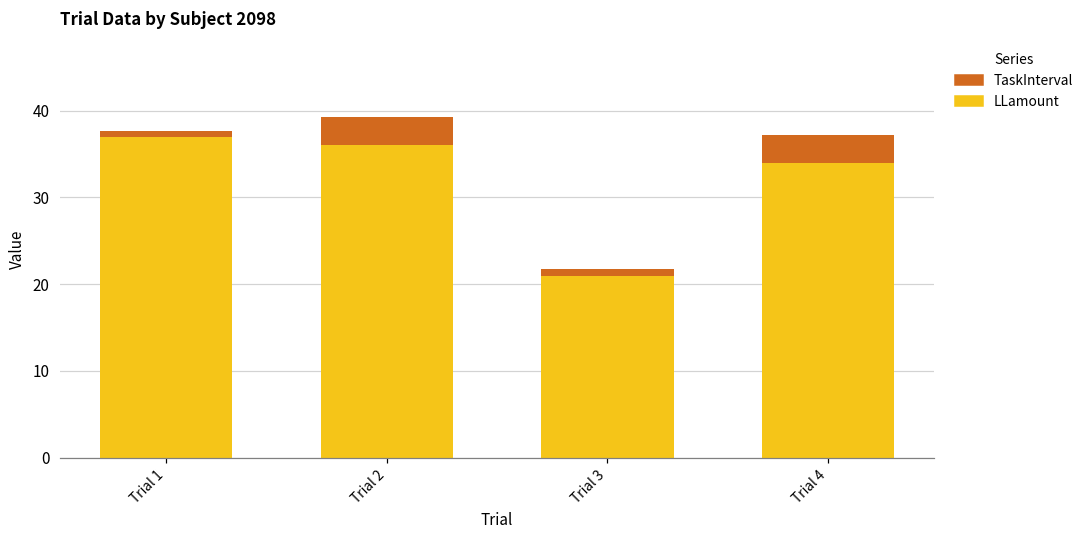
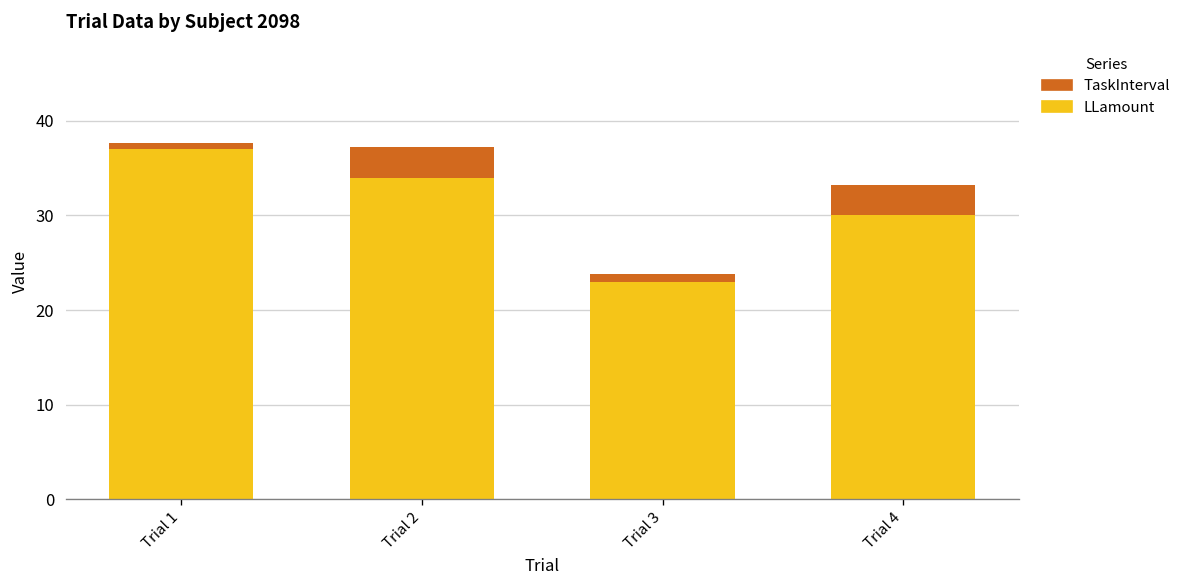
  {
    "LLamount": {
      "Trial 1": 37,
-     "Trial 2": 36,
-     "Trial 3": 21,
-     "Trial 4": 34
+     "Trial 2": 34,
+     "Trial 3": 23,
+     "Trial 4": 30
    },
    "TaskInterval": {
      "Trial 1": 1,
      "Trial 2": 3,
      "Trial 3": 1,
      "Trial 4": 3
    }
  }
